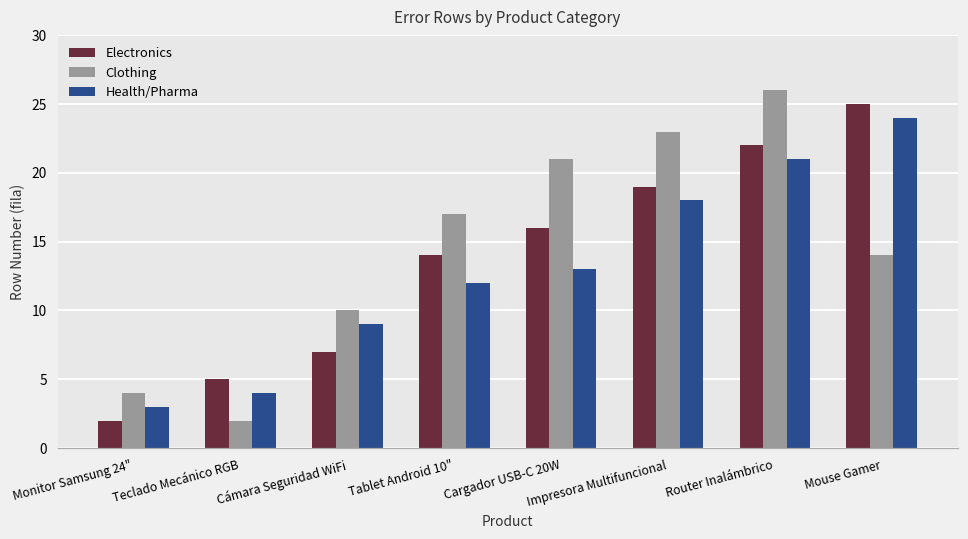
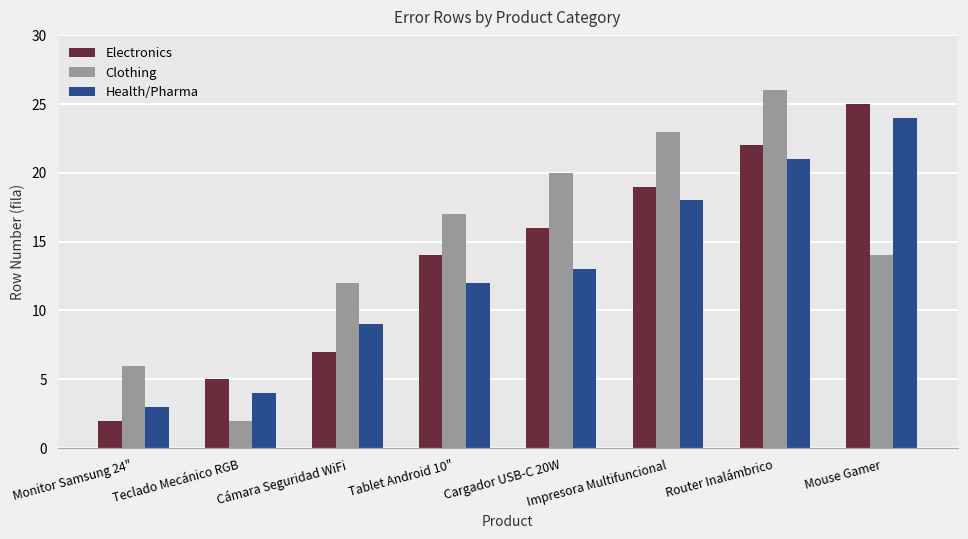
  {
    "Electronics": {
      "Monitor Samsung 24\"": 2,
      "Teclado Mecánico RGB": 5,
      "Cámara Seguridad WiFi": 7,
      "Tablet Android 10\"": 14,
      "Cargador USB-C 20W": 16,
      "Impresora Multifuncional": 19,
      "Router Inalámbrico": 22,
      "Mouse Gamer": 25
    },
    "Clothing": {
-     "Monitor Samsung 24\"": 4,
+     "Monitor Samsung 24\"": 6,
      "Teclado Mecánico RGB": 2,
-     "Cámara Seguridad WiFi": 10,
+     "Cámara Seguridad WiFi": 12,
      "Tablet Android 10\"": 17,
-     "Cargador USB-C 20W": 21,
+     "Cargador USB-C 20W": 20,
      "Impresora Multifuncional": 23,
      "Router Inalámbrico": 26,
      "Mouse Gamer": 14
    },
    "Health/Pharma": {
      "Monitor Samsung 24\"": 3,
      "Teclado Mecánico RGB": 4,
      "Cámara Seguridad WiFi": 9,
      "Tablet Android 10\"": 12,
      "Cargador USB-C 20W": 13,
      "Impresora Multifuncional": 18,
      "Router Inalámbrico": 21,
      "Mouse Gamer": 24
    }
  }
